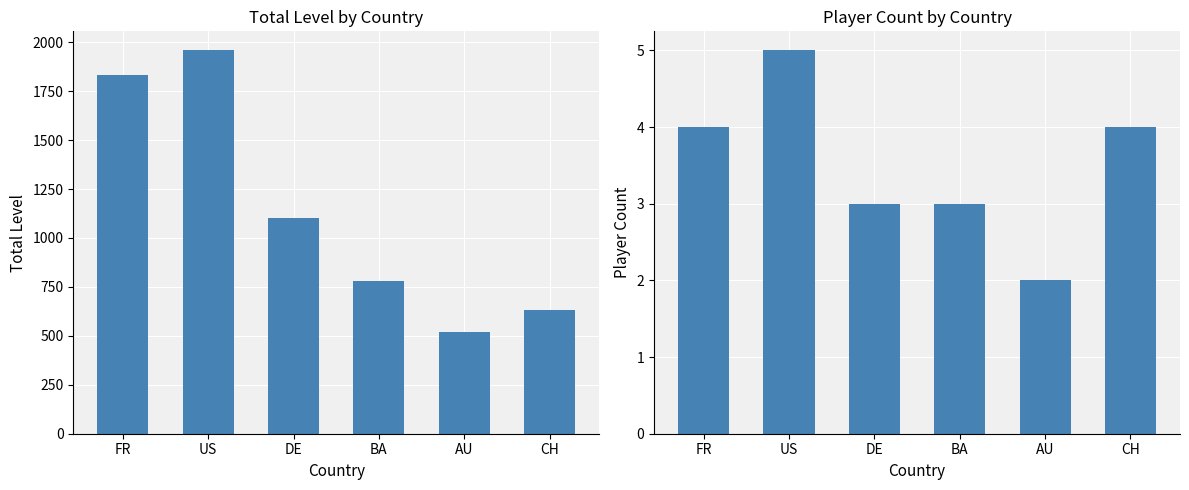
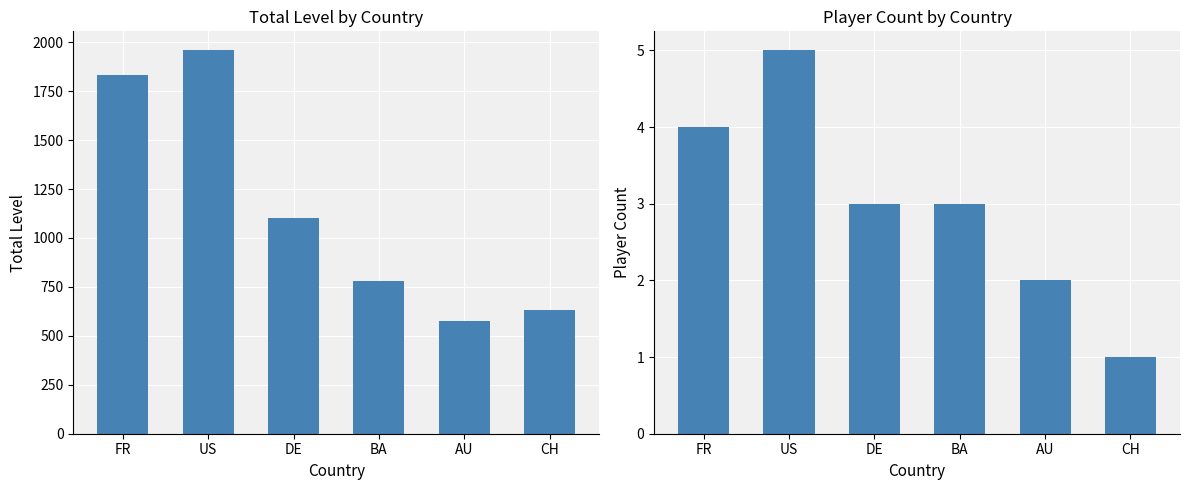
  {
    "Total Level by Country": {
      "FR": 1830,
      "US": 1960,
      "DE": 1100,
      "BA": 780,
-     "AU": 520,
+     "AU": 580,
      "CH": 630
    },
    "Player Count by Country": {
      "FR": 4,
      "US": 5,
      "DE": 3,
      "BA": 3,
      "AU": 2,
-     "CH": 4
+     "CH": 1
    }
  }
